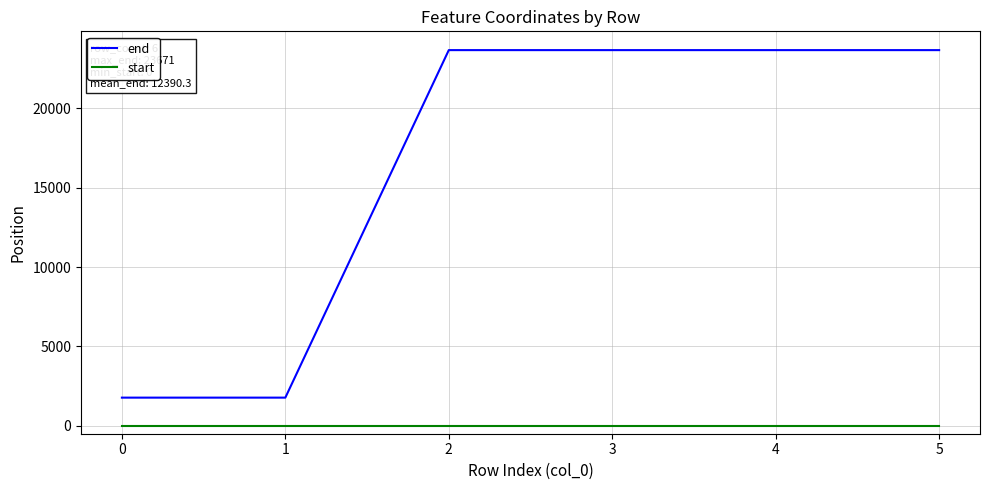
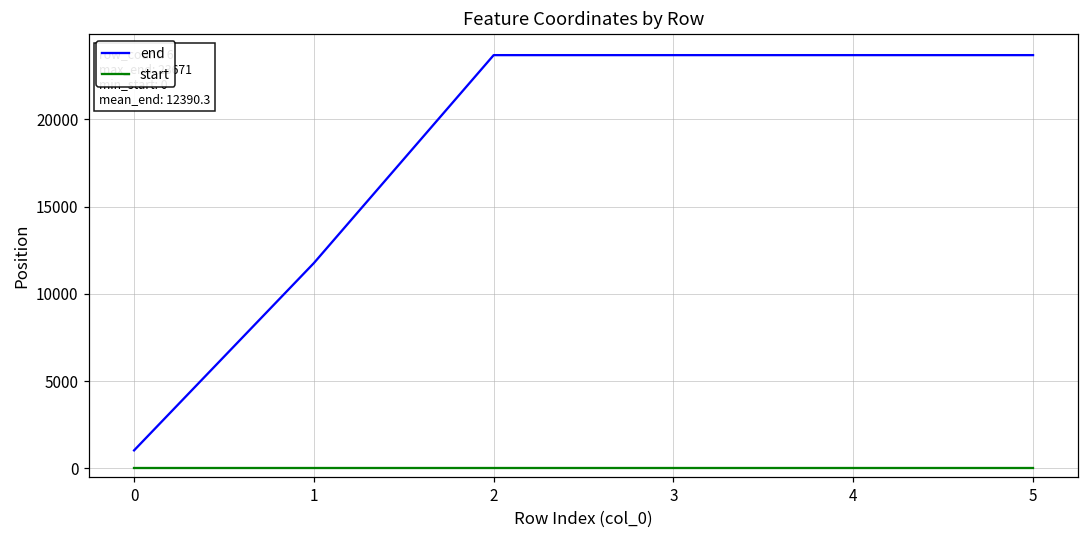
  {
    "end": {
-     "0": 1800,
-     "1": 1800,
+     "0": 1000,
+     "1": 11800,
      "2": 23700,
      "3": 23700,
      "4": 23700,
      "5": 23700
    },
    "start": {
      "0": 0,
      "1": 0,
      "2": 0,
      "3": 0,
      "4": 0,
      "5": 0
    }
  }
